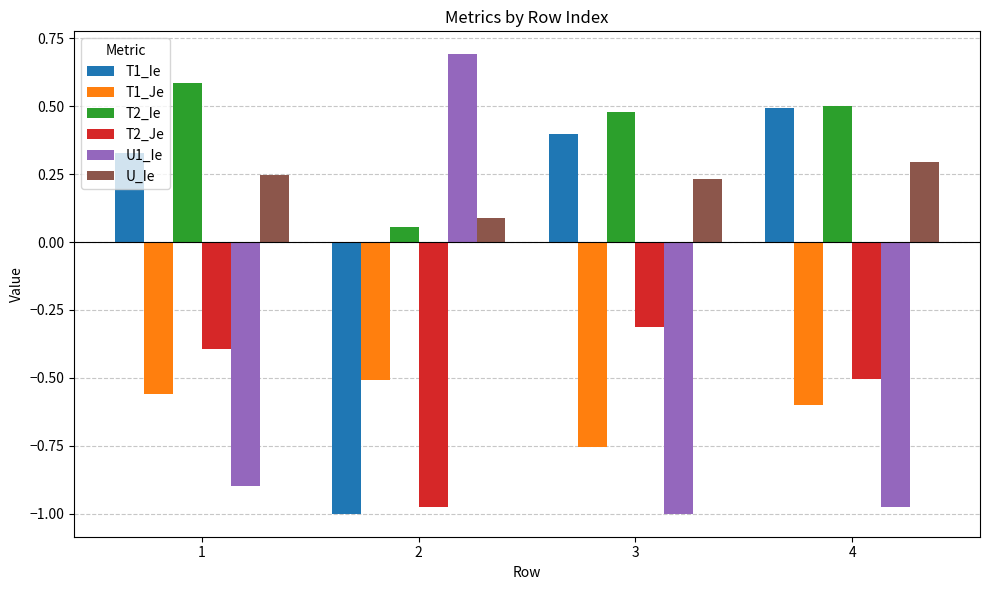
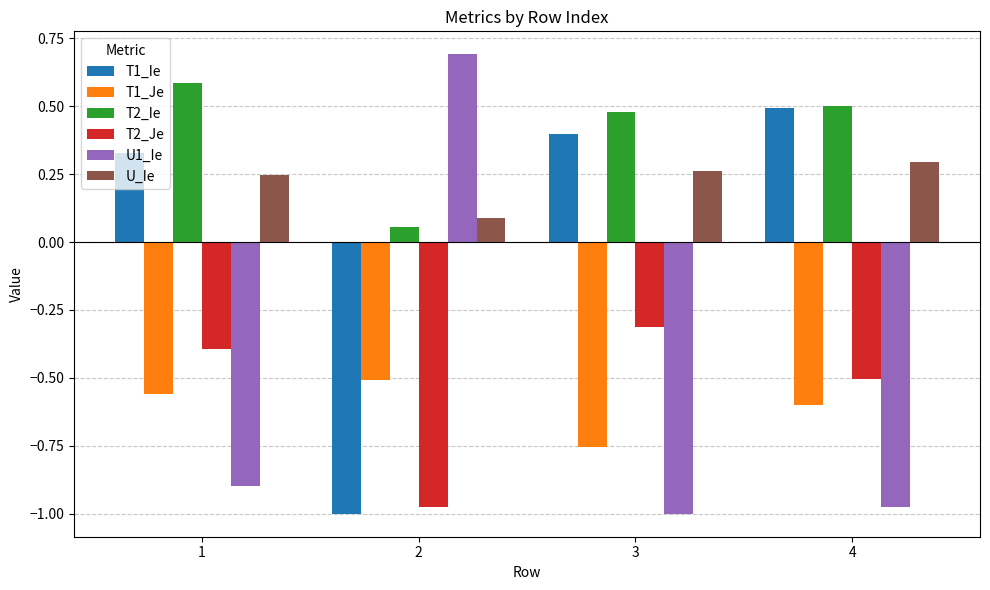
  {
    "T1_Ie": {
      "2": -1.00,
      "3": 0.40,
      "4": 0.49
    },
    "T1_Je": {
      "1": -0.56,
      "2": -0.51,
      "3": -0.75,
      "4": -0.60
    },
    "T2_Ie": {
      "1": 0.59,
      "2": 0.06,
      "3": 0.48,
      "4": 0.50
    },
    "T2_Je": {
      "1": -0.40,
      "2": -0.98,
      "3": -0.31,
      "4": -0.50
    },
    "U1_Ie": {
      "1": -0.90,
      "2": 0.69,
      "3": -1.00,
      "4": -0.97
    },
    "U_Ie": {
      "1": 0.25,
      "2": 0.09,
-     "3": 0.23,
+     "3": 0.26,
      "4": 0.29
    }
  }
